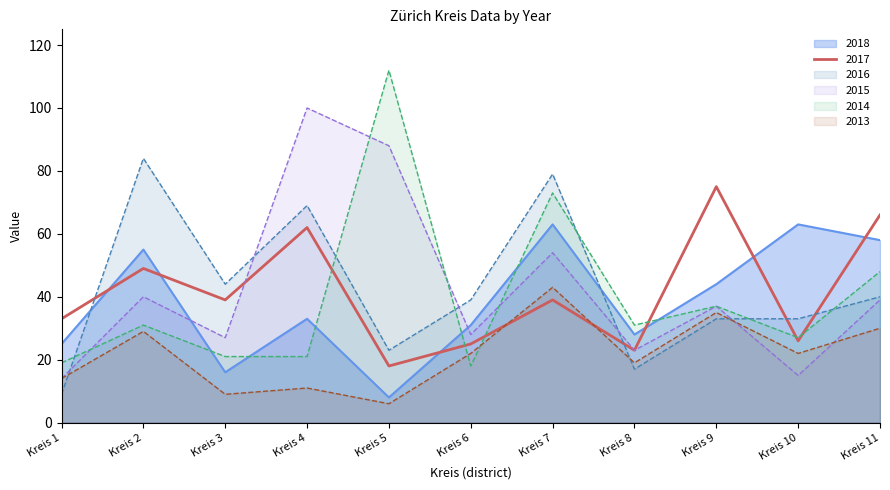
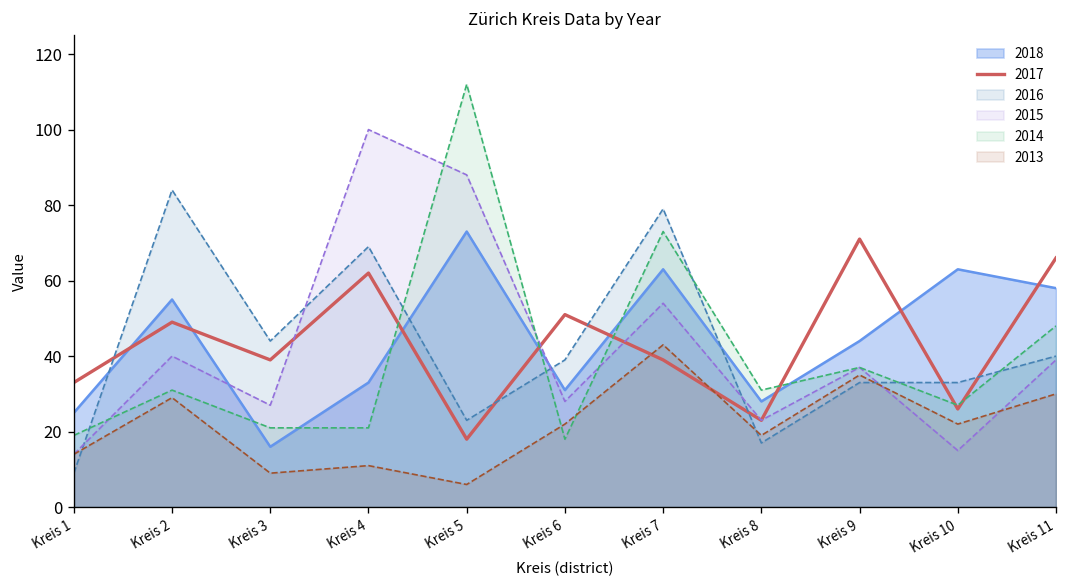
  {
    "2018": {
      "Kreis 1": 25,
      "Kreis 2": 55,
      "Kreis 3": 16,
      "Kreis 4": 33,
-     "Kreis 5": 8,
+     "Kreis 5": 73,
      "Kreis 6": 31,
      "Kreis 7": 63,
      "Kreis 8": 28,
      "Kreis 9": 44,
      "Kreis 10": 63,
      "Kreis 11": 58
    },
    "2017": {
      "Kreis 1": 33,
      "Kreis 2": 49,
      "Kreis 3": 39,
      "Kreis 4": 62,
      "Kreis 5": 18,
-     "Kreis 6": 25,
+     "Kreis 6": 51,
      "Kreis 7": 39,
-     "Kreis 9": 75,
+     "Kreis 9": 71,
      "Kreis 10": 26,
      "Kreis 11": 66
    }
  }
